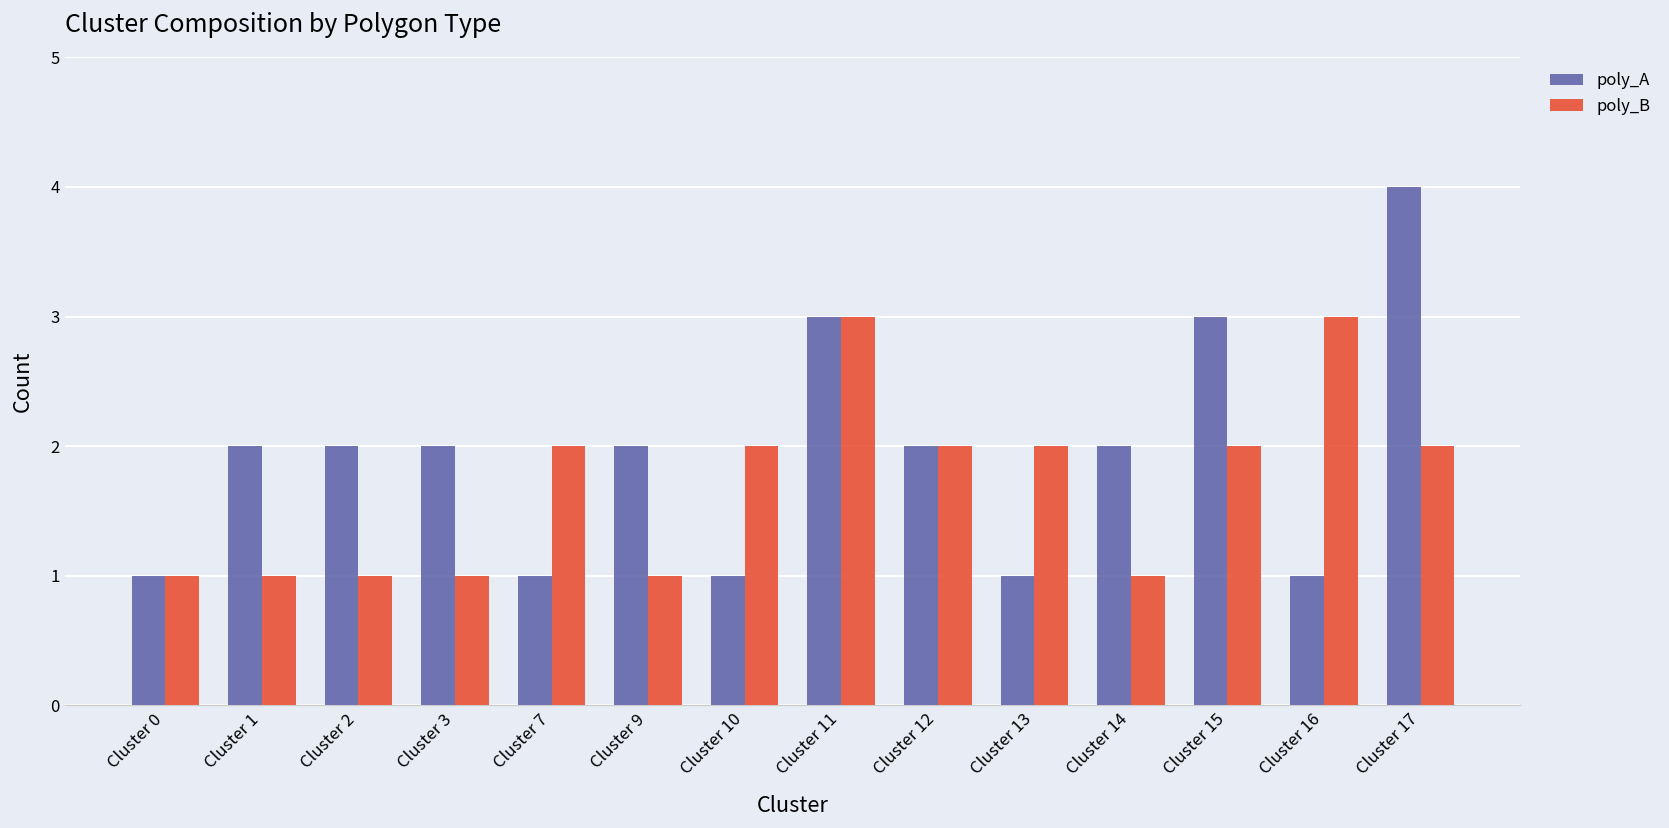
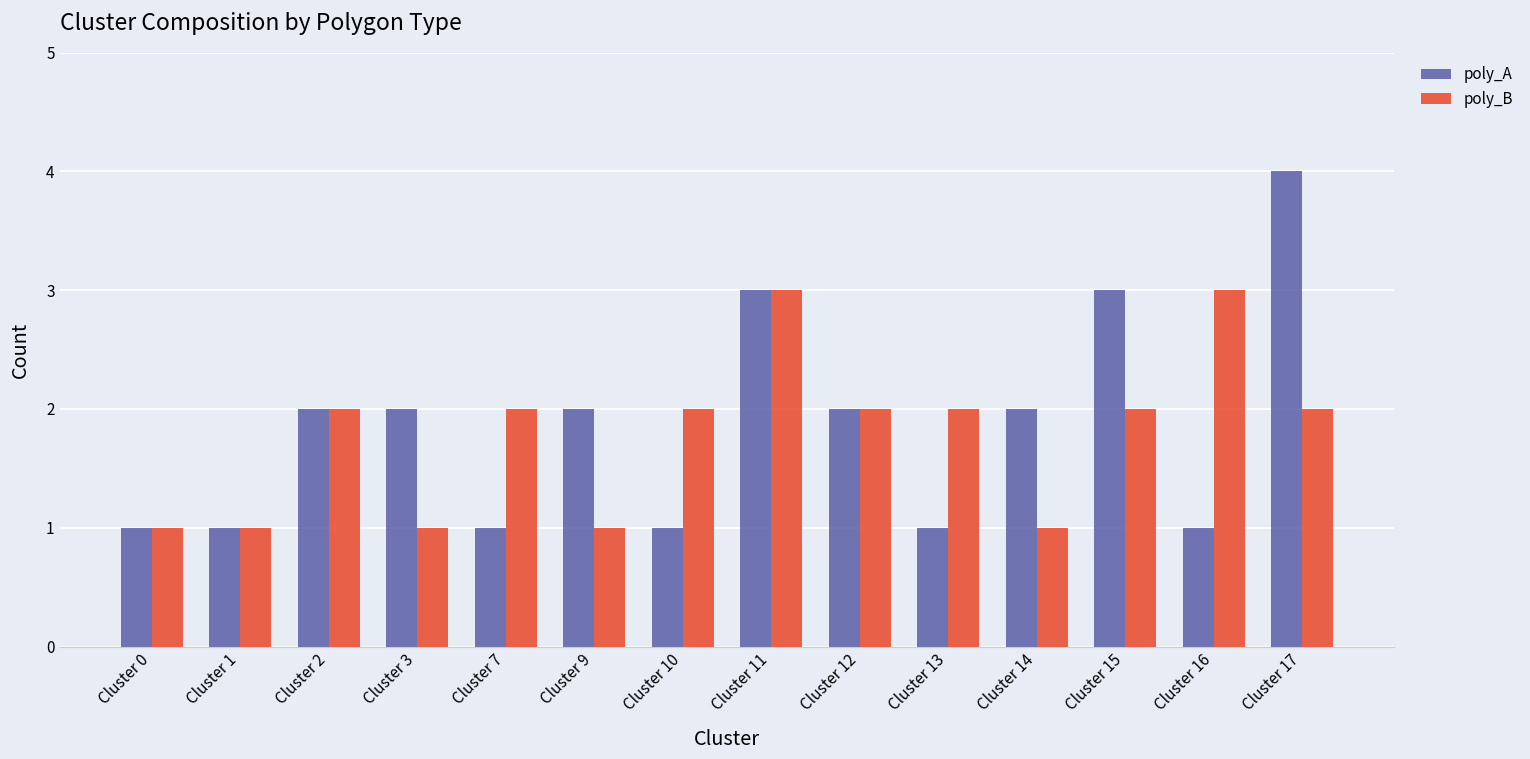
  {
    "poly_A": {
      "Cluster 0": 1,
-     "Cluster 1": 2,
+     "Cluster 1": 1,
      "Cluster 2": 2,
      "Cluster 3": 2,
      "Cluster 7": 1,
      "Cluster 9": 2,
      "Cluster 10": 1,
      "Cluster 11": 3,
      "Cluster 12": 2,
      "Cluster 13": 1,
      "Cluster 14": 2,
      "Cluster 15": 3,
      "Cluster 16": 1,
      "Cluster 17": 4
    },
    "poly_B": {
      "Cluster 0": 1,
      "Cluster 1": 1,
-     "Cluster 2": 1,
+     "Cluster 2": 2,
      "Cluster 3": 1,
      "Cluster 7": 2,
      "Cluster 9": 1,
      "Cluster 10": 2,
      "Cluster 11": 3,
      "Cluster 12": 2,
      "Cluster 13": 2,
      "Cluster 14": 1,
      "Cluster 15": 2,
      "Cluster 16": 3,
      "Cluster 17": 2
    }
  }
